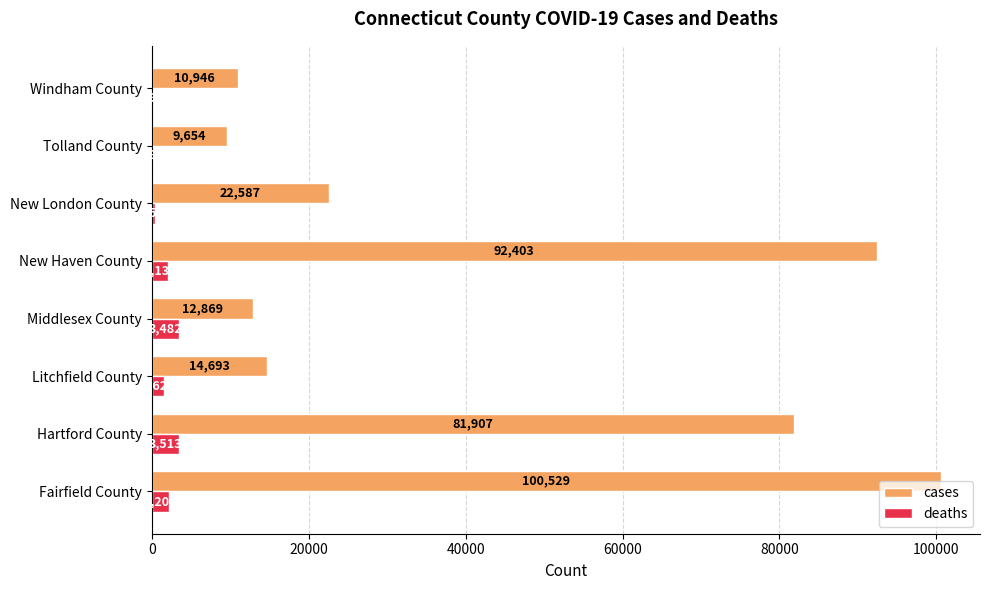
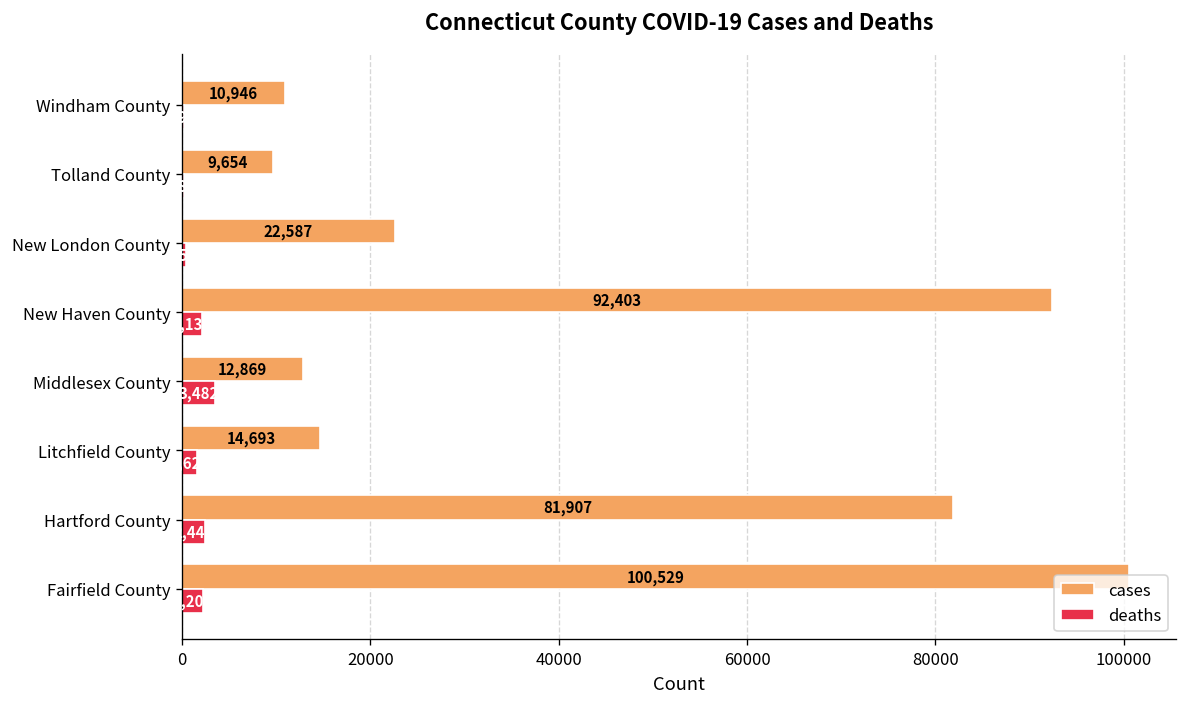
  {
    "cases": {
      "Windham County": "10,946",
      "Tolland County": "9,654",
      "New London County": "22,587",
      "New Haven County": "92,403",
      "Middlesex County": "12,869",
      "Litchfield County": "14,693",
      "Hartford County": "81,907"
    },
    "deaths": {
      "Middlesex County": "3,482",
-     "Hartford County": "3,513"
+     "Hartford County": "2,440"
    }
  }
